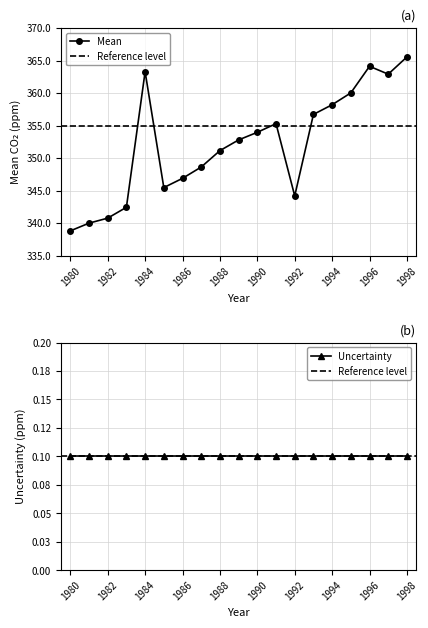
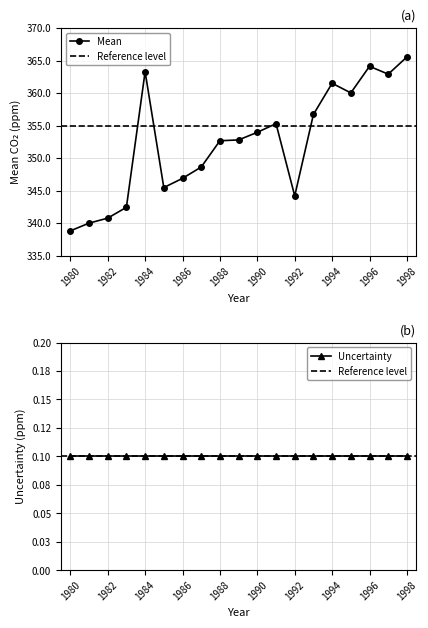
  {
    "(a)": {
      "1980": 339,
      "1982": 341,
      "1984": 363,
      "1986": 347,
-     "1988": 351,
+     "1988": 353,
      "1990": 354,
      "1992": 344,
-     "1994": 358,
+     "1994": 362,
      "1996": 364,
      "1998": 366
    }
  }
